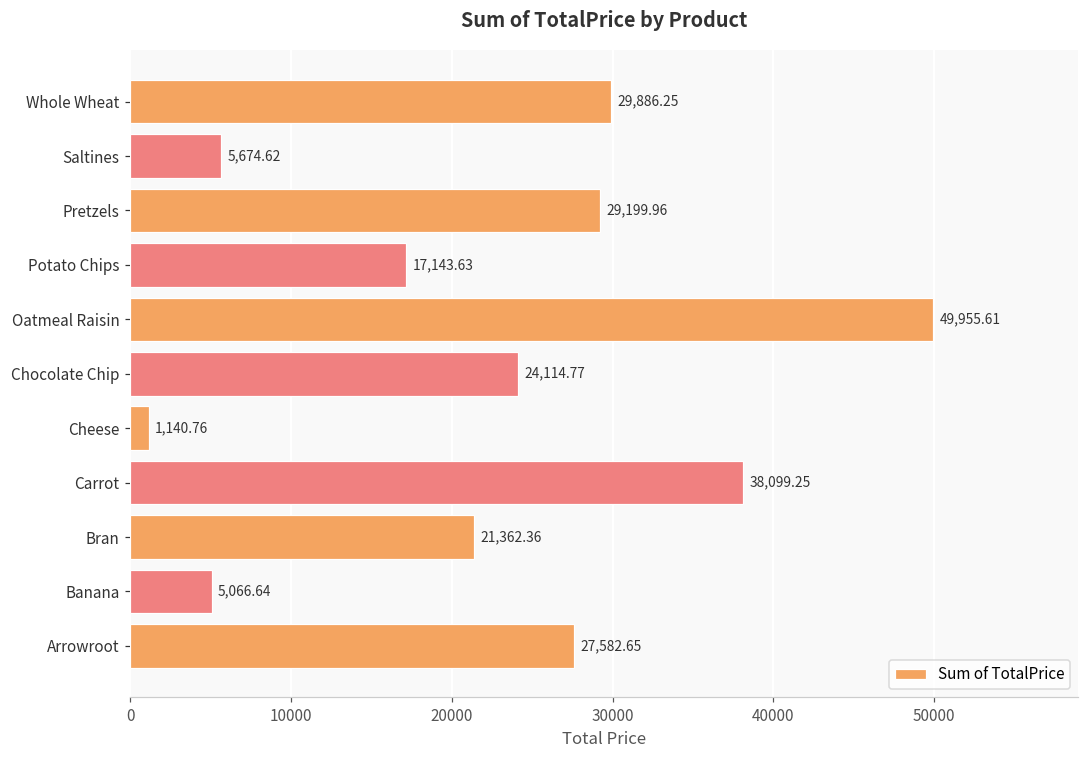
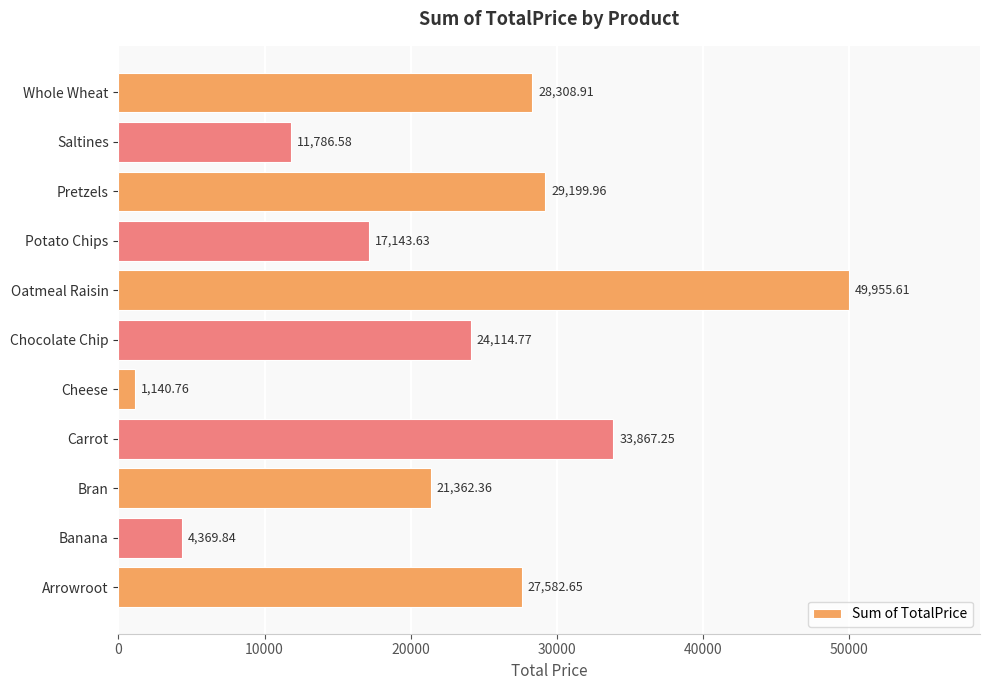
  {
-   "Whole Wheat": "29,886.25",
-   "Saltines": "5,674.62",
+   "Whole Wheat": "28,308.91",
+   "Saltines": "11,786.58",
    "Pretzels": "29,199.96",
    "Potato Chips": "17,143.63",
    "Oatmeal Raisin": "49,955.61",
    "Chocolate Chip": "24,114.77",
    "Cheese": "1,140.76",
-   "Carrot": "38,099.25",
+   "Carrot": "33,867.25",
    "Bran": "21,362.36",
-   "Banana": "5,066.64",
+   "Banana": "4,369.84",
    "Arrowroot": "27,582.65"
  }
